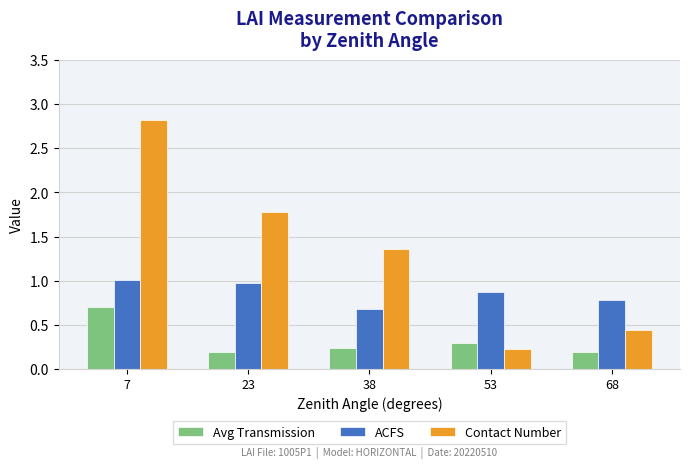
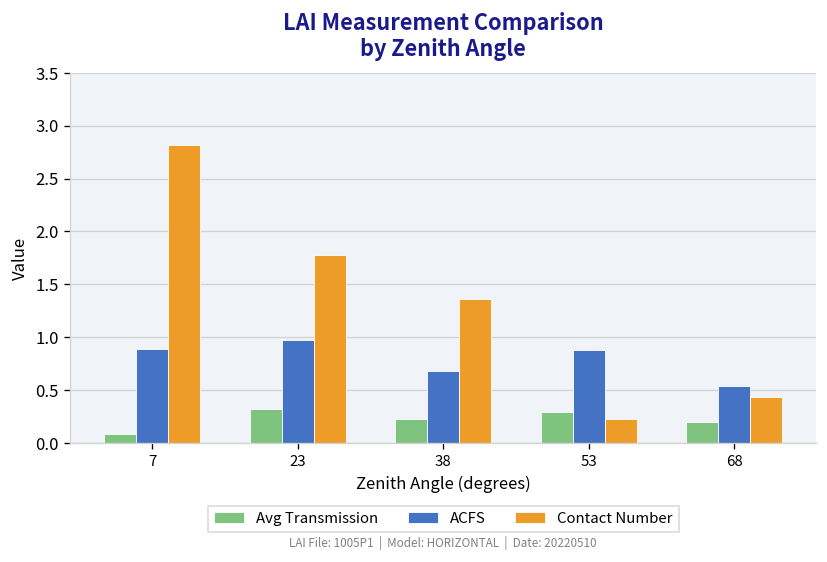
  {
    "Avg Transmission": {
-     "7": 0.7,
-     "23": 0.2,
+     "7": 0.1,
+     "23": 0.3,
      "38": 0.2,
      "53": 0.3,
      "68": 0.2
    },
    "ACFS": {
-     "7": 1.0,
+     "7": 0.9,
      "23": 1.0,
      "38": 0.7,
      "53": 0.9,
-     "68": 0.8
+     "68": 0.5
    },
    "Contact Number": {
      "7": 2.8,
      "23": 1.8,
      "38": 1.4,
      "53": 0.2,
      "68": 0.4
    }
  }
